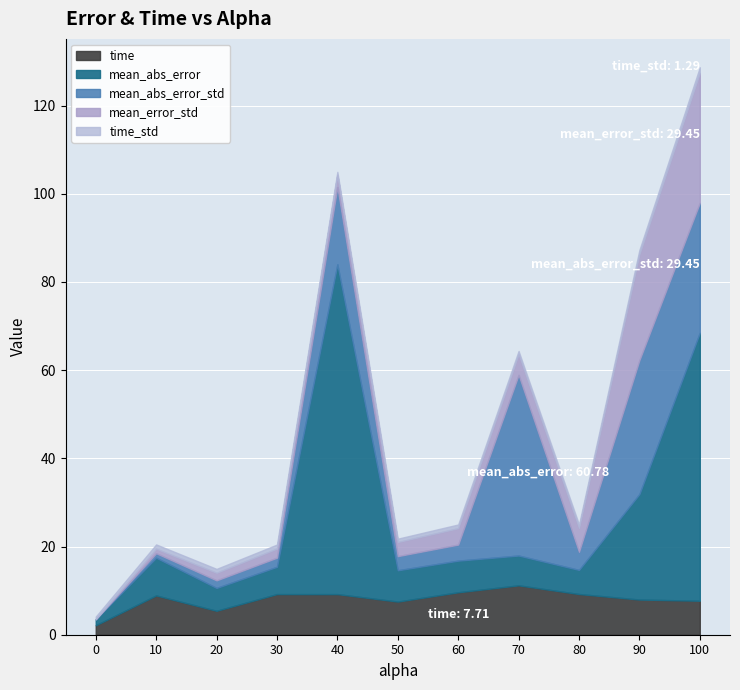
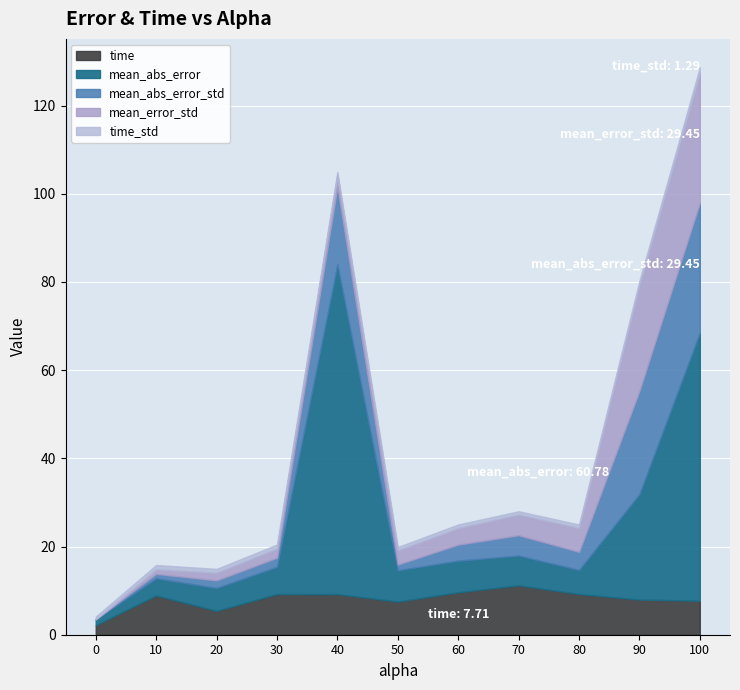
  {
    "time": {
      "0": 2,
      "10": 9,
      "20": 5,
      "30": 9,
      "40": 9,
      "50": 8,
      "70": 11,
      "80": 9,
      "90": 8,
      "100": 8
    },
    "mean_abs_error": {
-     "10": 9,
+     "10": 4,
      "20": 5,
      "30": 6,
      "40": 75,
      "50": 7,
      "60": 7,
      "70": 7,
      "80": 5,
      "90": 24,
      "100": 61
    },
    "mean_abs_error_std": {
      "10": 1,
      "20": 2,
      "30": 2,
      "40": 18,
-     "50": 3,
+     "50": 1,
      "60": 4,
-     "70": 41,
+     "70": 5,
      "80": 4,
-     "90": 30,
+     "90": 23,
      "100": 29
    }
  }
